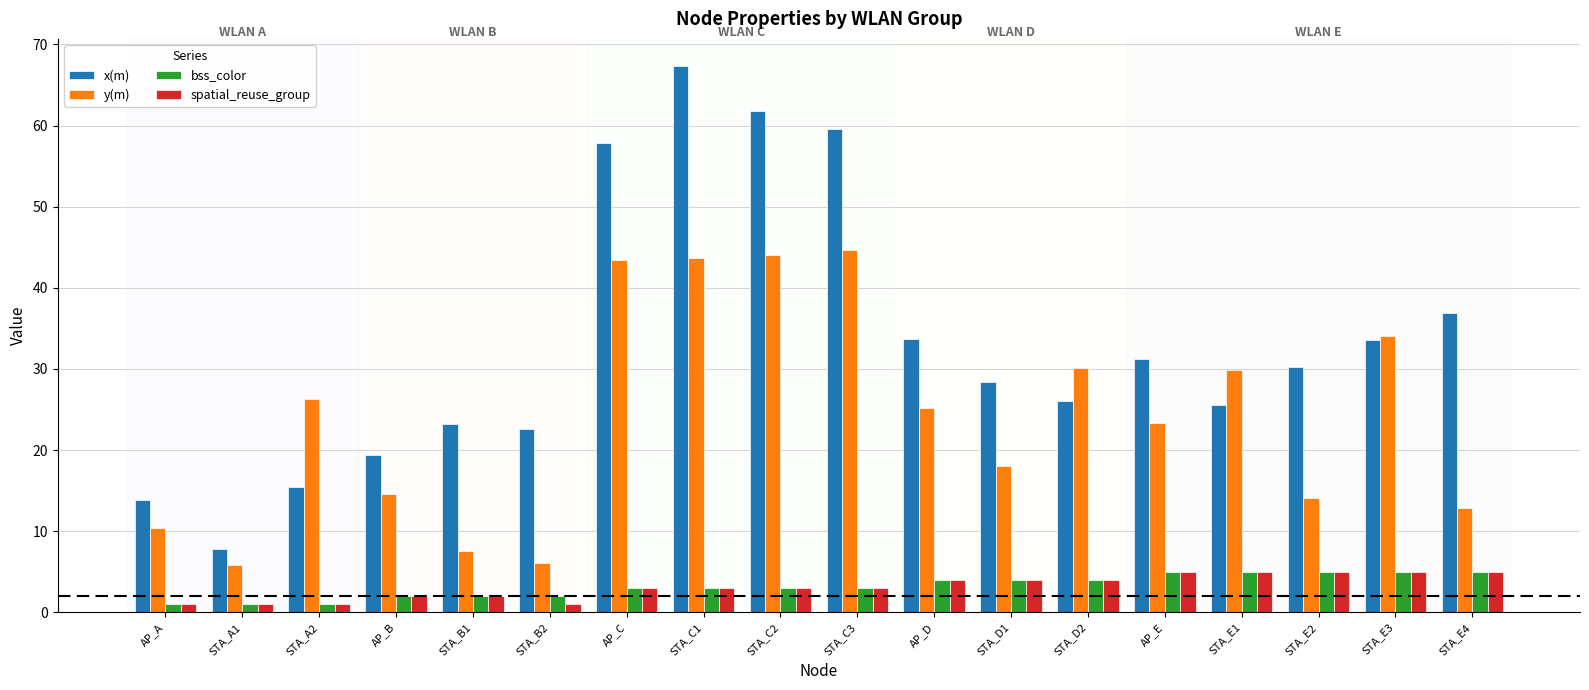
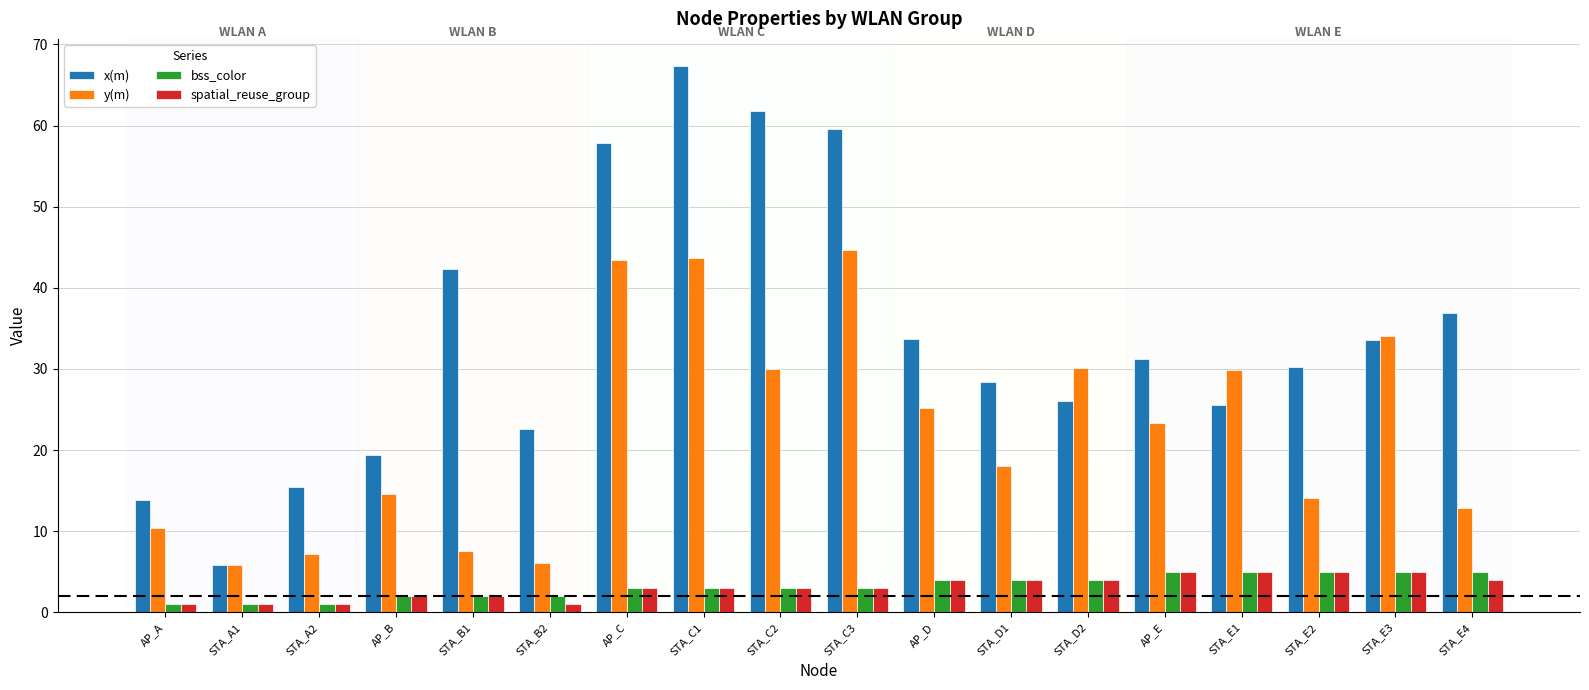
  {
    "x(m)": {
      "AP_A": 14,
-     "STA_A1": 8,
+     "STA_A1": 6,
      "STA_A2": 15,
      "AP_B": 19,
-     "STA_B1": 23,
+     "STA_B1": 42,
      "STA_B2": 23,
      "AP_C": 58,
      "STA_C1": 67,
      "STA_C2": 62,
      "STA_C3": 60,
      "AP_D": 34,
      "STA_D1": 28,
      "STA_D2": 26,
      "AP_E": 31,
      "STA_E1": 26,
      "STA_E2": 30,
      "STA_E3": 34,
      "STA_E4": 37
    },
    "y(m)": {
      "AP_A": 10,
      "STA_A1": 6,
-     "STA_A2": 26,
+     "STA_A2": 7,
      "AP_B": 15,
      "STA_B1": 8,
      "STA_B2": 6,
      "AP_C": 43,
      "STA_C1": 44,
-     "STA_C2": 44,
+     "STA_C2": 30,
      "STA_C3": 45,
      "AP_D": 25,
      "STA_D1": 18,
      "STA_D2": 30,
      "AP_E": 23,
      "STA_E1": 30,
      "STA_E2": 14,
      "STA_E3": 34,
      "STA_E4": 13
    },
    "bss_color": {
      "AP_A": 1,
      "STA_A1": 1,
      "STA_A2": 1,
      "AP_B": 2,
      "STA_B1": 2,
      "STA_B2": 2,
      "AP_C": 3,
      "STA_C1": 3,
      "STA_C2": 3,
      "STA_C3": 3,
      "AP_D": 4,
      "STA_D1": 4,
      "STA_D2": 4,
      "AP_E": 5,
      "STA_E1": 5,
      "STA_E2": 5,
      "STA_E3": 5,
      "STA_E4": 5
    },
    "spatial_reuse_group": {
      "AP_A": 1,
      "STA_A1": 1,
      "STA_A2": 1,
      "AP_B": 2,
      "STA_B1": 2,
      "STA_B2": 1,
      "AP_C": 3,
      "STA_C1": 3,
      "STA_C2": 3,
      "STA_C3": 3,
      "AP_D": 4,
      "STA_D1": 4,
      "STA_D2": 4,
      "AP_E": 5,
      "STA_E1": 5,
      "STA_E2": 5,
      "STA_E3": 5,
-     "STA_E4": 5
+     "STA_E4": 4
    }
  }
